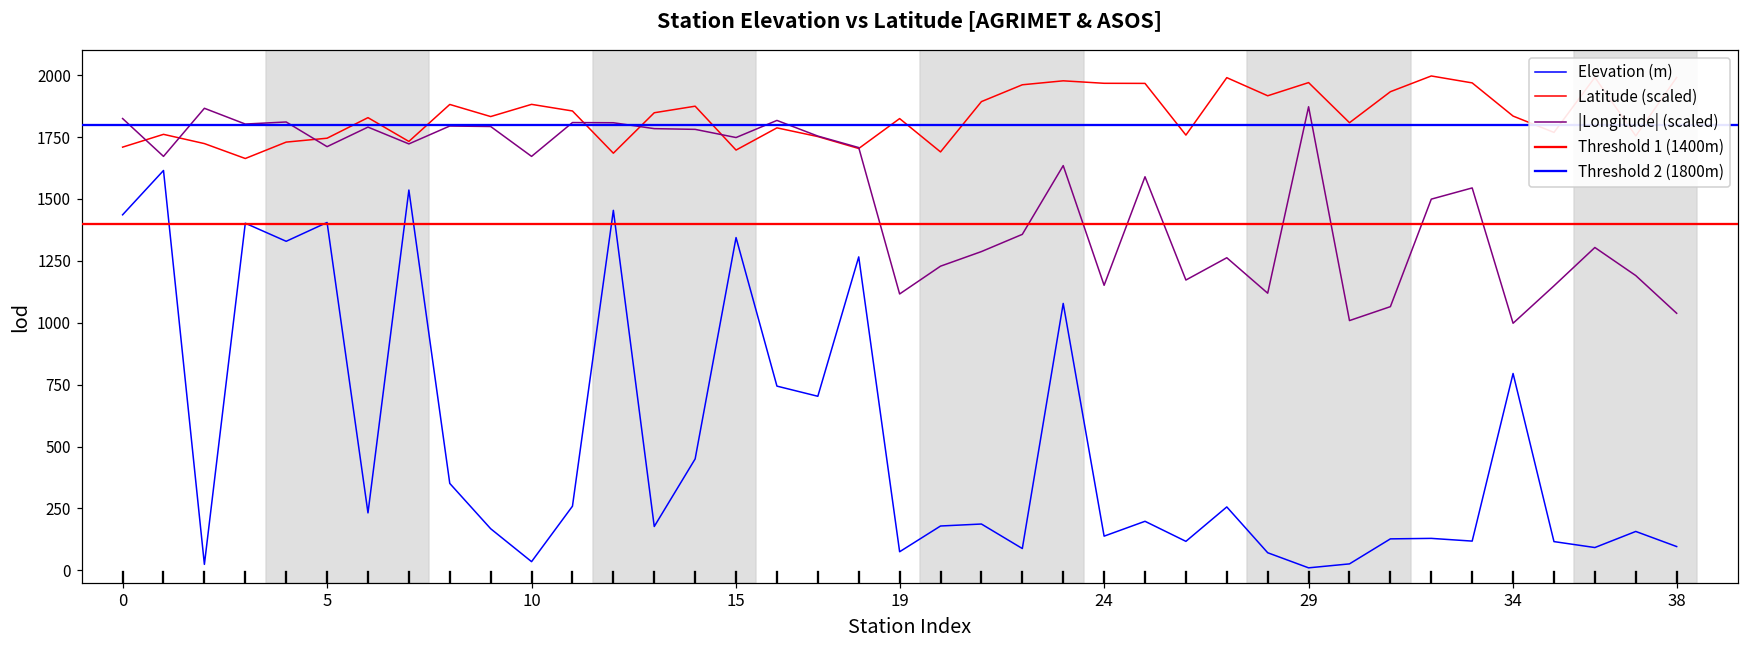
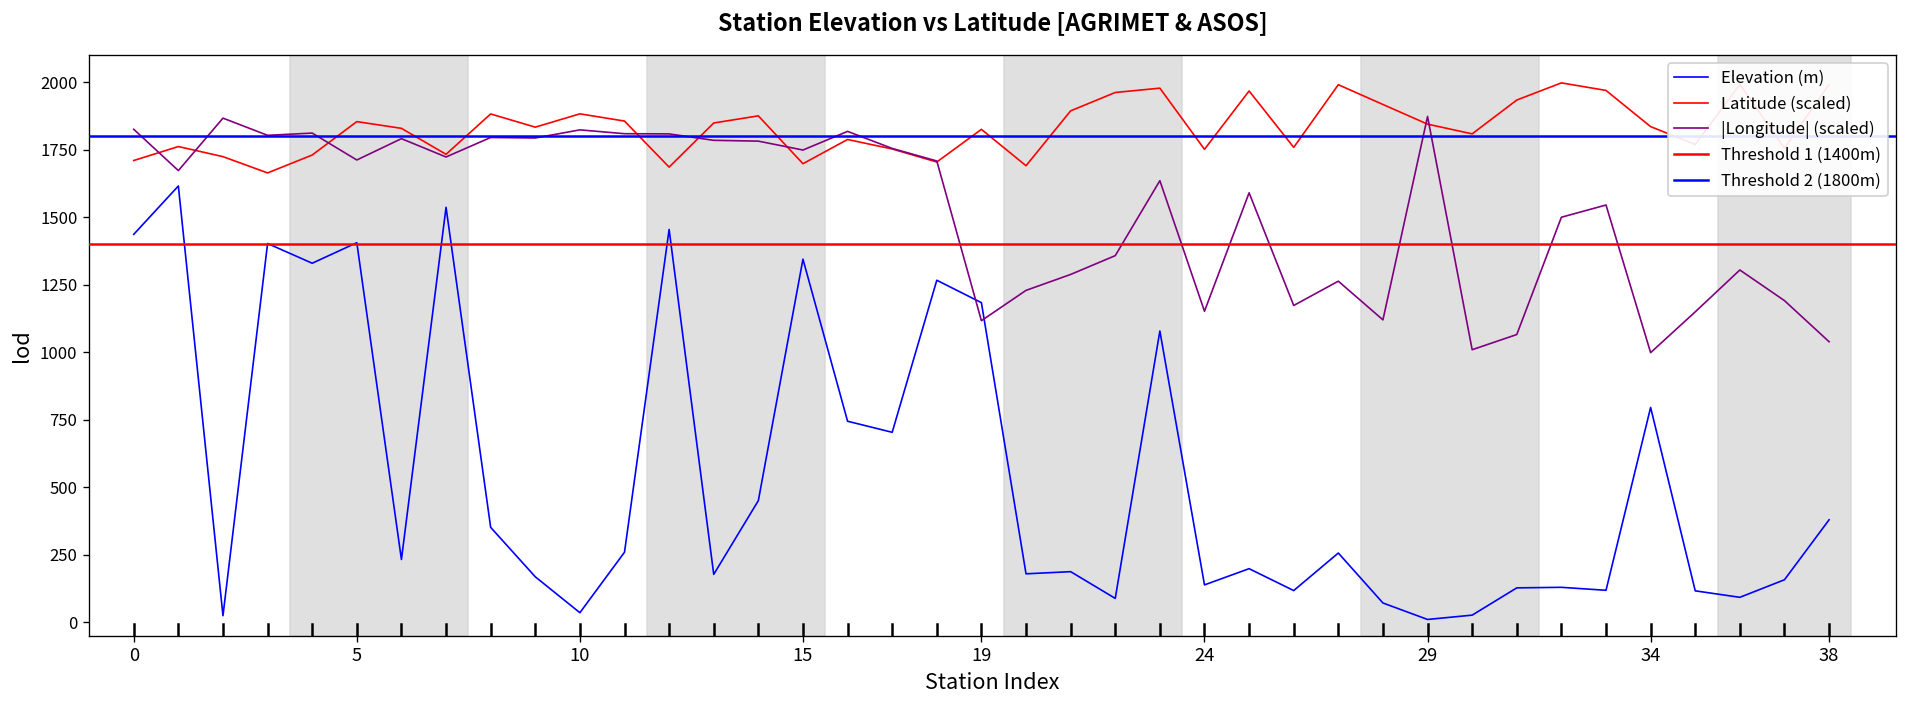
  {
    "Elevation (m)": {
      "0": 1440,
      "5": 1410,
      "10": 40,
      "15": 1340,
-     "19": 80,
+     "19": 1180,
      "24": 140,
      "29": 10,
      "34": 800,
-     "38": 100
+     "38": 380
    },
    "Latitude (scaled)": {
      "0": 1710,
-     "5": 1750,
+     "5": 1850,
      "10": 1880,
      "15": 1700,
      "19": 1820,
-     "24": 1970,
-     "29": 1970,
+     "24": 1750,
+     "29": 1840,
      "34": 1830
    },
    "|Longitude| (scaled)": {
      "0": 1820,
      "5": 1710,
-     "10": 1670,
+     "10": 1820,
      "15": 1750,
      "19": 1120,
      "24": 1150,
      "29": 1870,
      "34": 1000,
      "38": 1040
    }
  }
